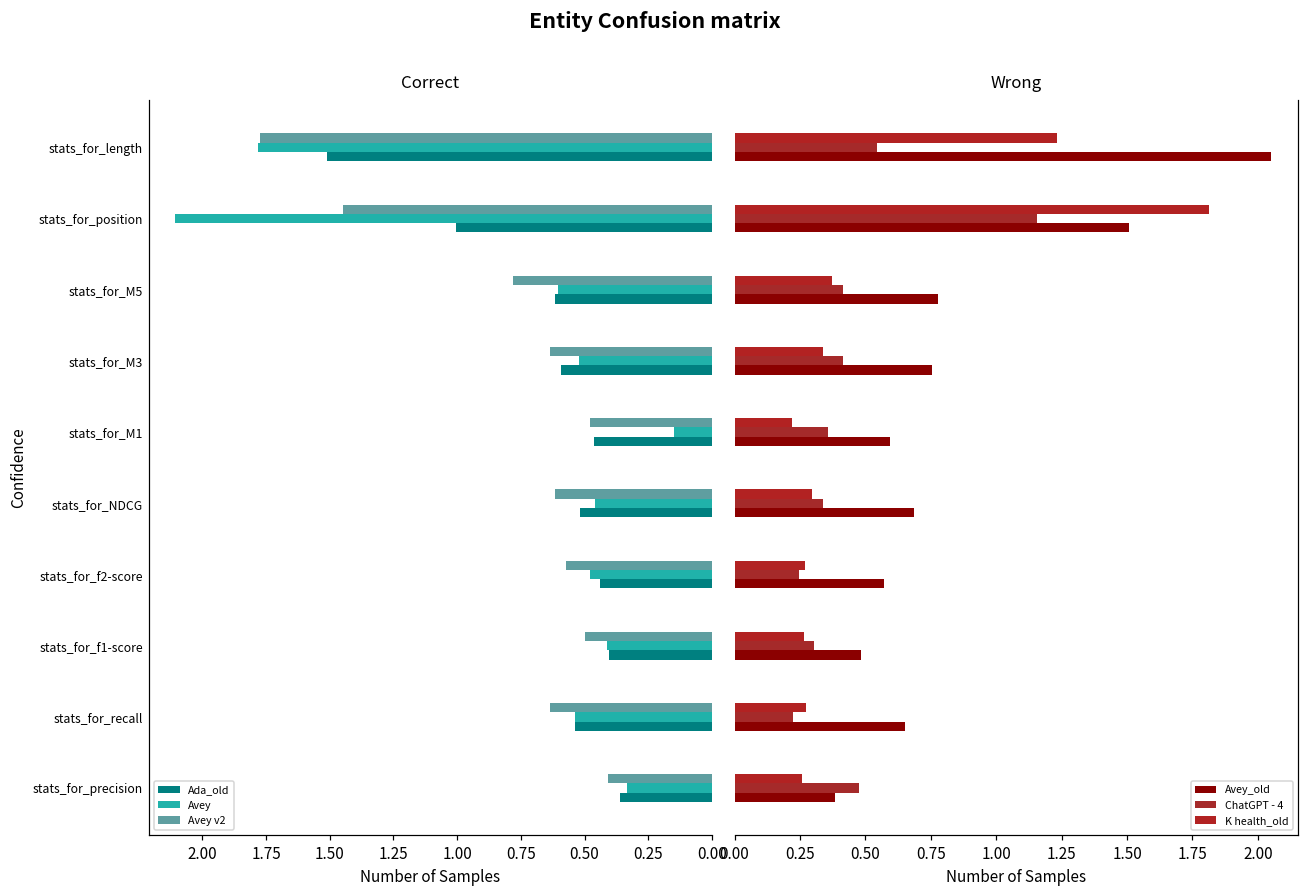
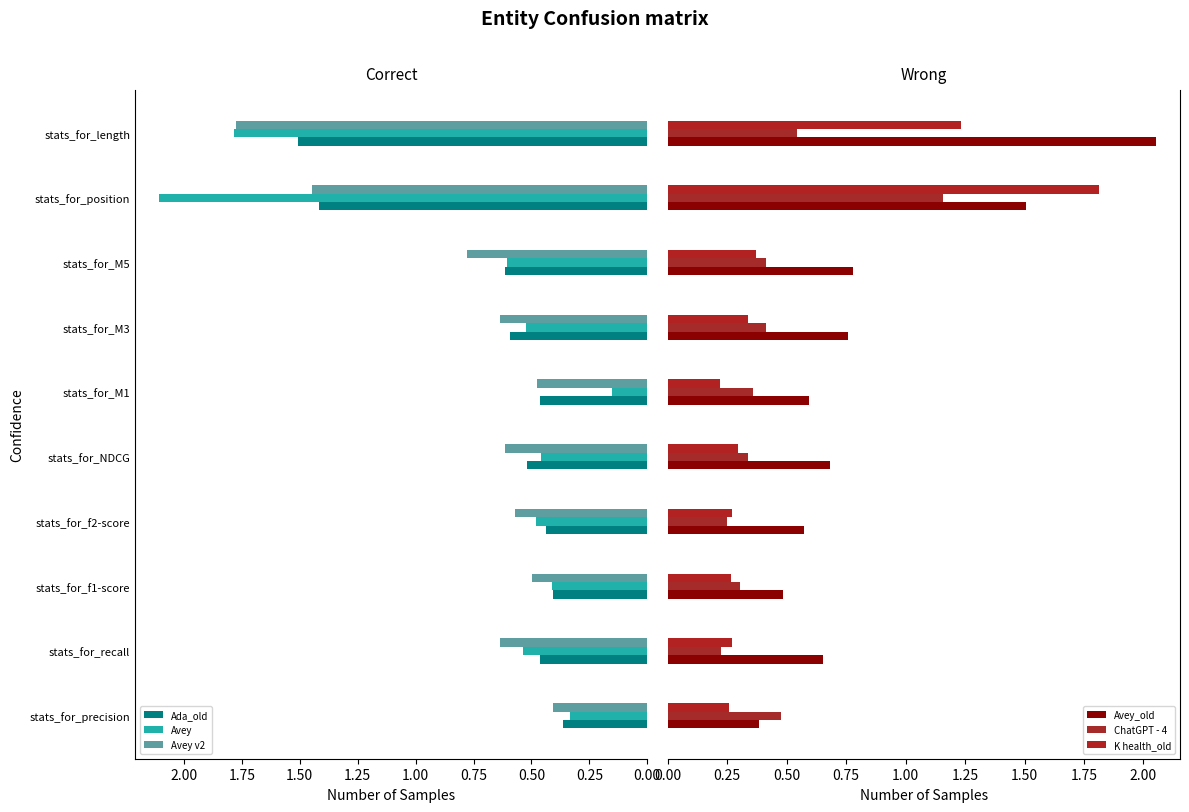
  {
    "Correct": {
      "Ada_old": {
        "stats_for_length": 1.51,
-       "stats_for_position": 1.00,
+       "stats_for_position": 1.42,
        "stats_for_M5": 0.62,
        "stats_for_M3": 0.59,
        "stats_for_M1": 0.47,
        "stats_for_NDCG": 0.52,
        "stats_for_f2-score": 0.44,
        "stats_for_f1-score": 0.41,
-       "stats_for_recall": 0.54,
+       "stats_for_recall": 0.46,
        "stats_for_precision": 0.36
      },
      "Avey": {
        "stats_for_length": 1.78,
        "stats_for_position": 2.11,
        "stats_for_M5": 0.61,
        "stats_for_M3": 0.52,
        "stats_for_M1": 0.15,
        "stats_for_NDCG": 0.46,
        "stats_for_f2-score": 0.48,
        "stats_for_f1-score": 0.41,
        "stats_for_recall": 0.54,
        "stats_for_precision": 0.34
      },
      "Avey v2": {
        "stats_for_length": 1.77,
        "stats_for_position": 1.45,
        "stats_for_M5": 0.78,
        "stats_for_M3": 0.64,
        "stats_for_M1": 0.48,
        "stats_for_NDCG": 0.62,
        "stats_for_f2-score": 0.57,
        "stats_for_f1-score": 0.50,
        "stats_for_recall": 0.64,
        "stats_for_precision": 0.41
      }
    }
  }
